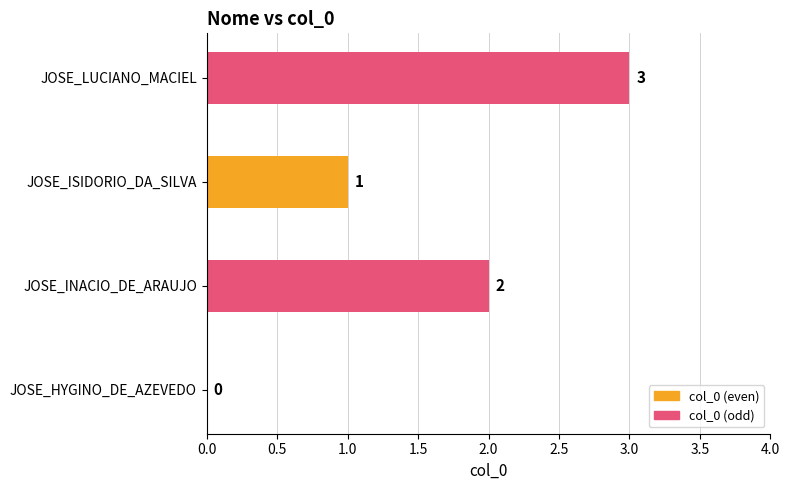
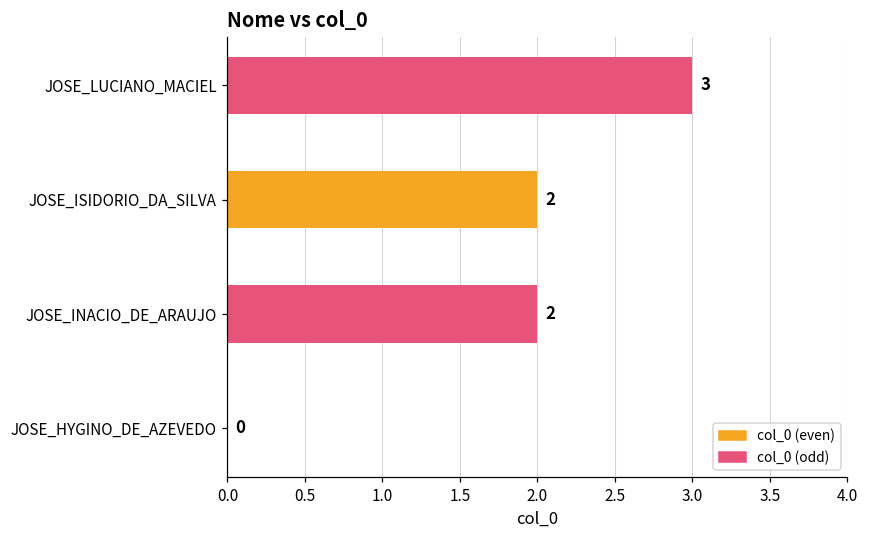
  {
    "JOSE_LUCIANO_MACIEL": 3,
-   "JOSE_ISIDORIO_DA_SILVA": 1,
+   "JOSE_ISIDORIO_DA_SILVA": 2,
    "JOSE_INACIO_DE_ARAUJO": 2,
    "JOSE_HYGINO_DE_AZEVEDO": 0
  }
